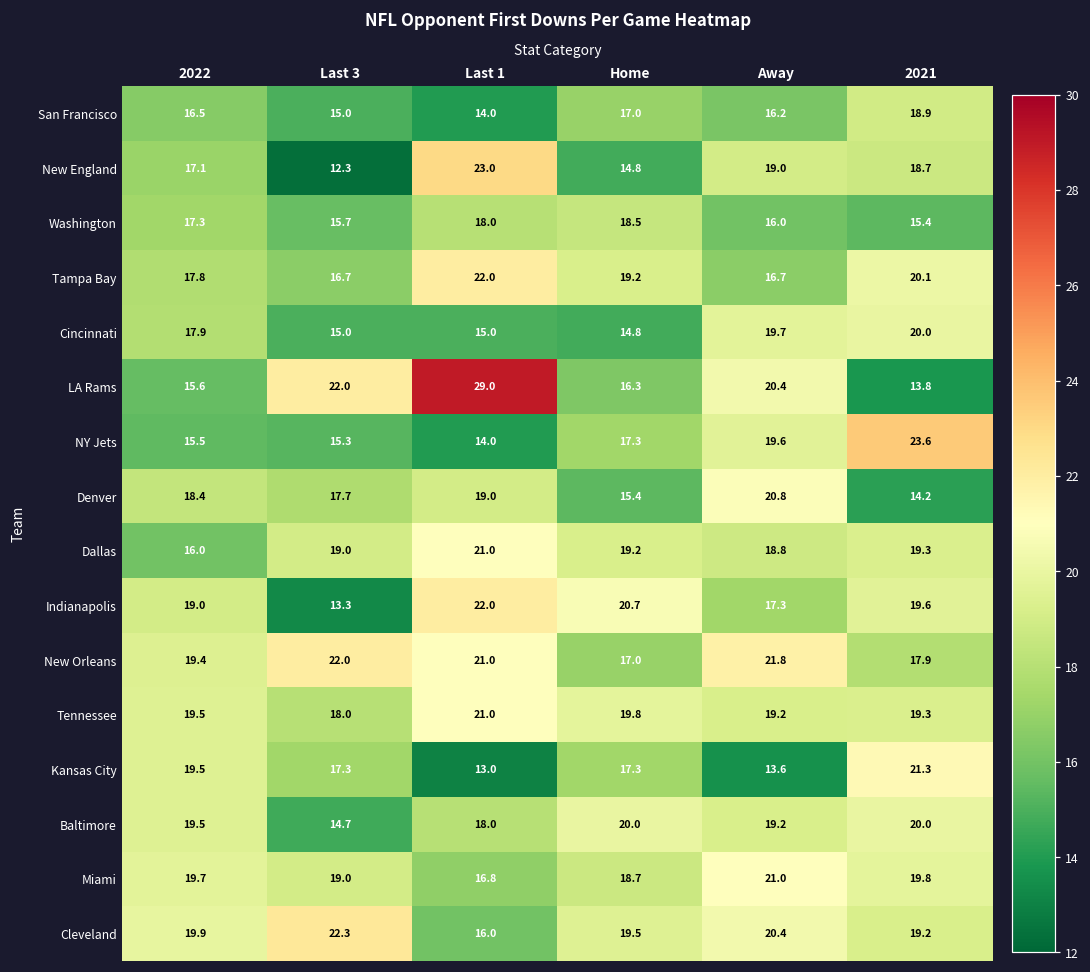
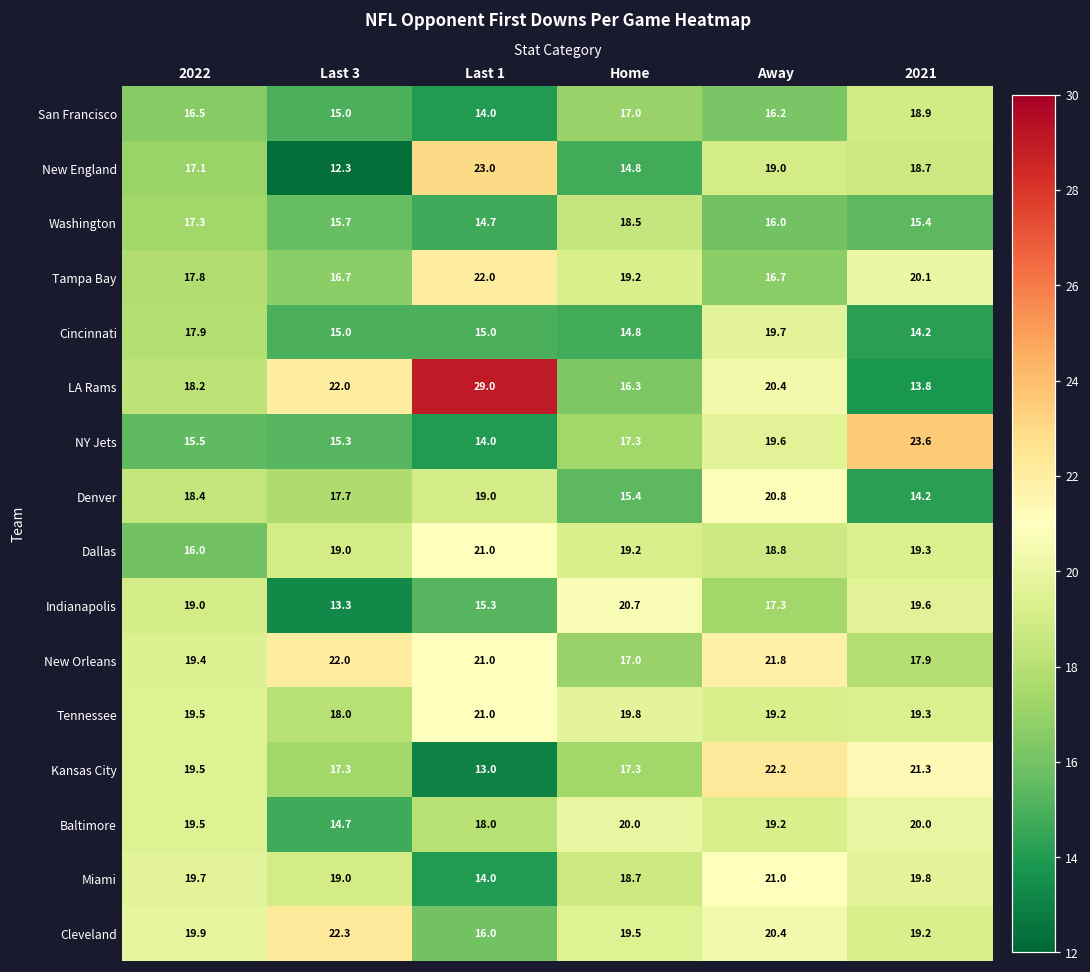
  {
    "San Francisco": {
      "2022": 16.5,
      "Last 3": 15.0,
      "Last 1": 14.0,
      "Home": 17.0,
      "Away": 16.2,
      "2021": 18.9
    },
    "New England": {
      "2022": 17.1,
      "Last 3": 12.3,
      "Last 1": 23.0,
      "Home": 14.8,
      "Away": 19.0,
      "2021": 18.7
    },
    "Washington": {
      "2022": 17.3,
      "Last 3": 15.7,
-     "Last 1": 18.0,
+     "Last 1": 14.7,
      "Home": 18.5,
      "Away": 16.0,
      "2021": 15.4
    },
    "Tampa Bay": {
      "2022": 17.8,
      "Last 3": 16.7,
      "Last 1": 22.0,
      "Home": 19.2,
      "Away": 16.7,
      "2021": 20.1
    },
    "Cincinnati": {
      "2022": 17.9,
      "Last 3": 15.0,
      "Last 1": 15.0,
      "Home": 14.8,
      "Away": 19.7,
-     "2021": 20.0
+     "2021": 14.2
    },
    "LA Rams": {
-     "2022": 15.6,
+     "2022": 18.2,
      "Last 3": 22.0,
      "Last 1": 29.0,
      "Home": 16.3,
      "Away": 20.4,
      "2021": 13.8
    },
    "NY Jets": {
      "2022": 15.5,
      "Last 3": 15.3,
      "Last 1": 14.0,
      "Home": 17.3,
      "Away": 19.6,
      "2021": 23.6
    },
    "Denver": {
      "2022": 18.4,
      "Last 3": 17.7,
      "Last 1": 19.0,
      "Home": 15.4,
      "Away": 20.8,
      "2021": 14.2
    },
    "Dallas": {
      "2022": 16.0,
      "Last 3": 19.0,
      "Last 1": 21.0,
      "Home": 19.2,
      "Away": 18.8,
      "2021": 19.3
    },
    "Indianapolis": {
      "2022": 19.0,
      "Last 3": 13.3,
-     "Last 1": 22.0,
+     "Last 1": 15.3,
      "Home": 20.7,
      "Away": 17.3,
      "2021": 19.6
    },
    "New Orleans": {
      "2022": 19.4,
      "Last 3": 22.0,
      "Last 1": 21.0,
      "Home": 17.0,
      "Away": 21.8,
      "2021": 17.9
    },
    "Tennessee": {
      "2022": 19.5,
      "Last 3": 18.0,
      "Last 1": 21.0,
      "Home": 19.8,
      "Away": 19.2,
      "2021": 19.3
    },
    "Kansas City": {
      "2022": 19.5,
      "Last 3": 17.3,
      "Last 1": 13.0,
      "Home": 17.3,
-     "Away": 13.6,
+     "Away": 22.2,
      "2021": 21.3
    },
    "Baltimore": {
      "2022": 19.5,
      "Last 3": 14.7,
      "Last 1": 18.0,
      "Home": 20.0,
      "Away": 19.2,
      "2021": 20.0
    },
    "Miami": {
      "2022": 19.7,
      "Last 3": 19.0,
-     "Last 1": 16.8,
+     "Last 1": 14.0,
      "Home": 18.7,
      "Away": 21.0,
      "2021": 19.8
    },
    "Cleveland": {
      "2022": 19.9,
      "Last 3": 22.3,
      "Last 1": 16.0,
      "Home": 19.5,
      "Away": 20.4,
      "2021": 19.2
    }
  }
